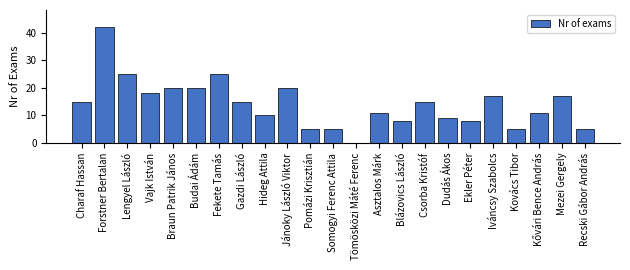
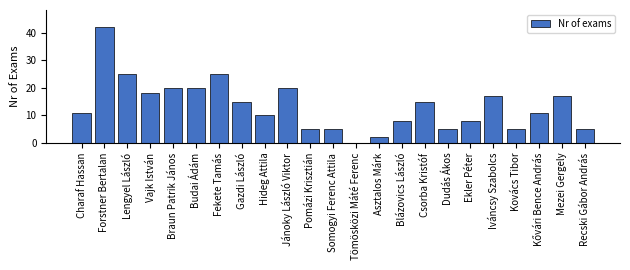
  {
-   "Charaf Hassan": 15,
+   "Charaf Hassan": 11,
    "Forstner Bertalan": 42,
    "Lengyel László": 25,
    "Vajk István": 18,
    "Braun Patrik János": 20,
    "Budai Ádám": 20,
    "Fekete Tamás": 25,
    "Gazdi László": 15,
    "Hideg Attila": 10,
    "Jánoky László Viktor": 20,
    "Pomázi Krisztián": 5,
    "Somogyi Ferenc Attila": 5,
    "Tömösközi Máté Ferenc": 0,
-   "Asztalos Márk": 11,
+   "Asztalos Márk": 2,
    "Blázovics László": 8,
    "Csorba Kristóf": 15,
-   "Dudás Ákos": 9,
+   "Dudás Ákos": 5,
    "Ekler Péter": 8,
    "Iváncsy Szabolcs": 17,
    "Kovács Tibor": 5,
    "Kővári Bence András": 11,
    "Mezei Gergely": 17,
    "Recski Gábor András": 5
  }
